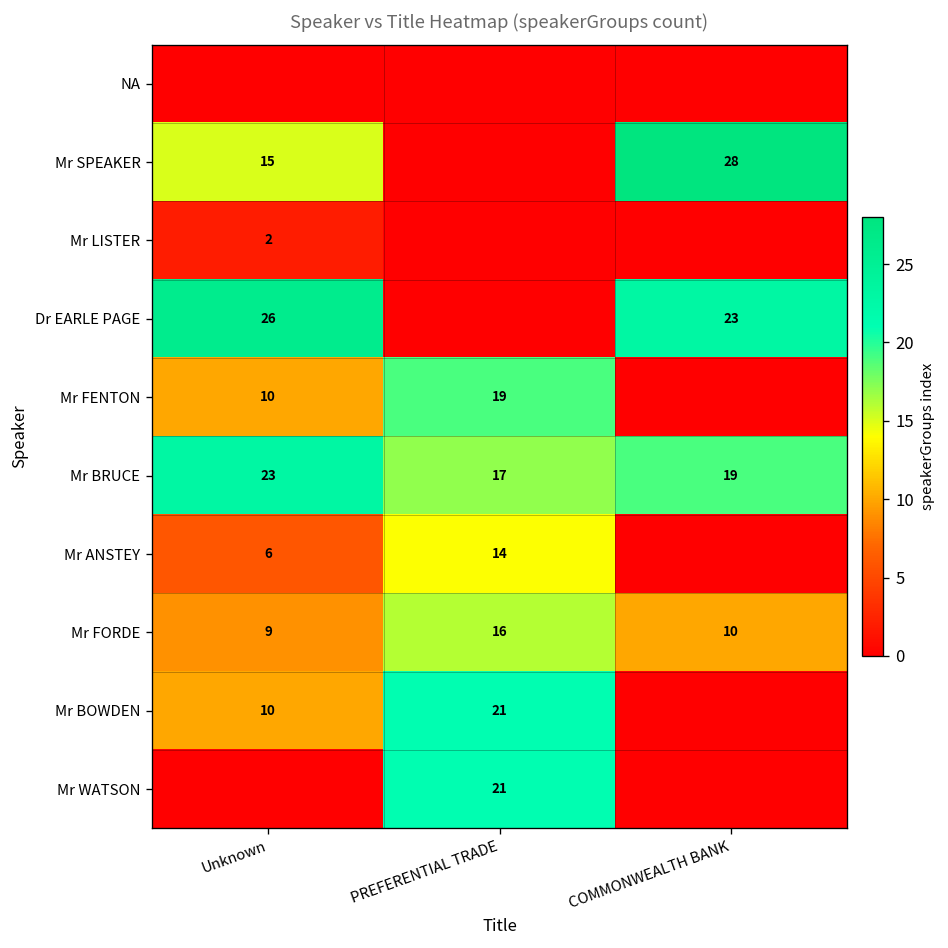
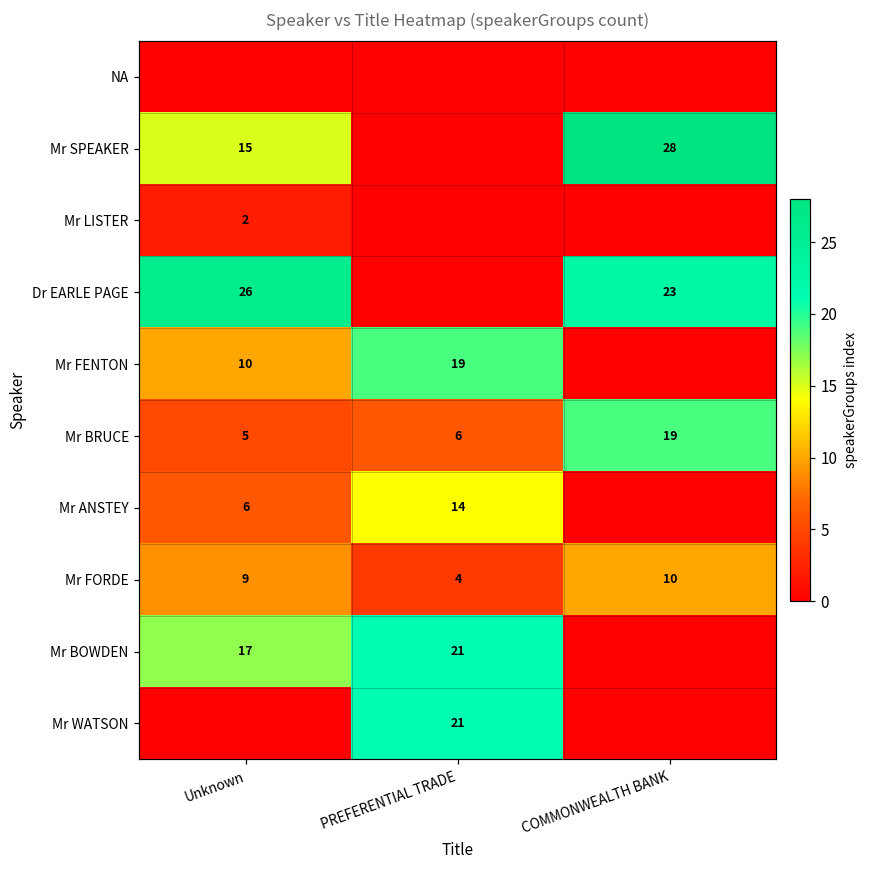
  {
    "Mr SPEAKER": {
      "Unknown": 15,
      "COMMONWEALTH BANK": 28
    },
    "Mr LISTER": {
      "Unknown": 2
    },
    "Dr EARLE PAGE": {
      "Unknown": 26,
      "COMMONWEALTH BANK": 23
    },
    "Mr FENTON": {
      "Unknown": 10,
      "PREFERENTIAL TRADE": 19
    },
    "Mr BRUCE": {
-     "Unknown": 23,
-     "PREFERENTIAL TRADE": 17,
+     "Unknown": 5,
+     "PREFERENTIAL TRADE": 6,
      "COMMONWEALTH BANK": 19
    },
    "Mr ANSTEY": {
      "Unknown": 6,
      "PREFERENTIAL TRADE": 14
    },
    "Mr FORDE": {
      "Unknown": 9,
-     "PREFERENTIAL TRADE": 16,
+     "PREFERENTIAL TRADE": 4,
      "COMMONWEALTH BANK": 10
    },
    "Mr BOWDEN": {
-     "Unknown": 10,
+     "Unknown": 17,
      "PREFERENTIAL TRADE": 21
    },
    "Mr WATSON": {
      "PREFERENTIAL TRADE": 21
    }
  }
